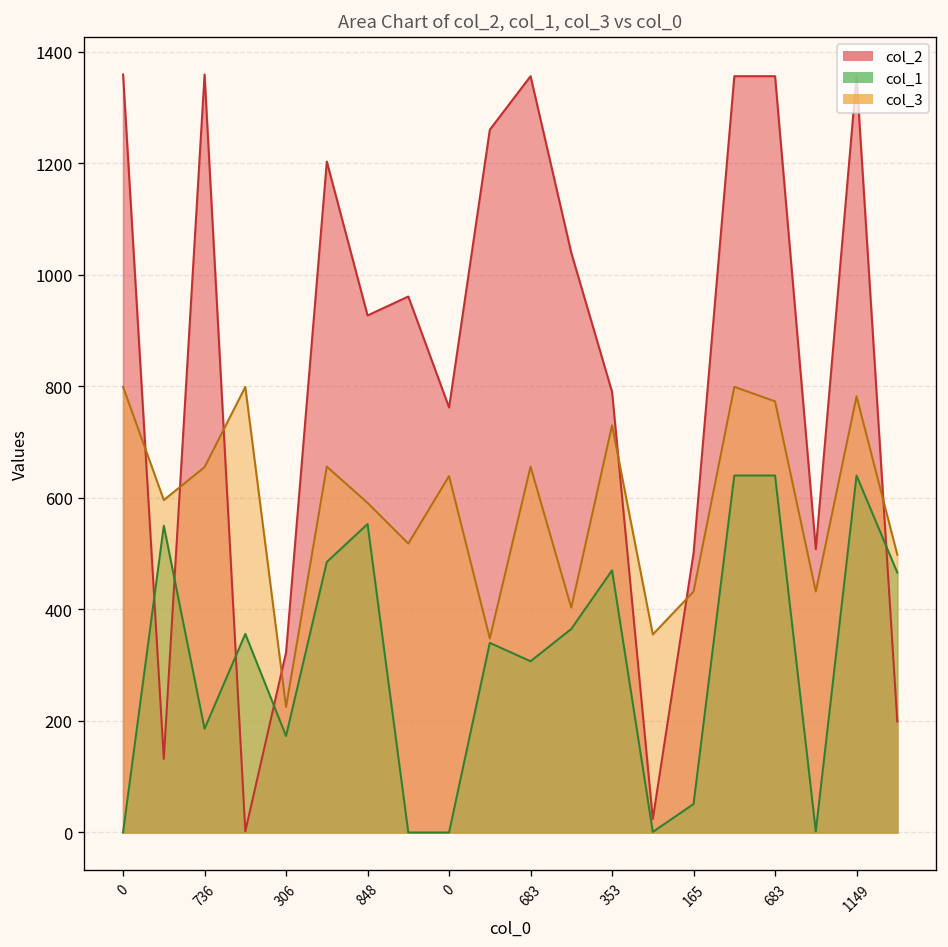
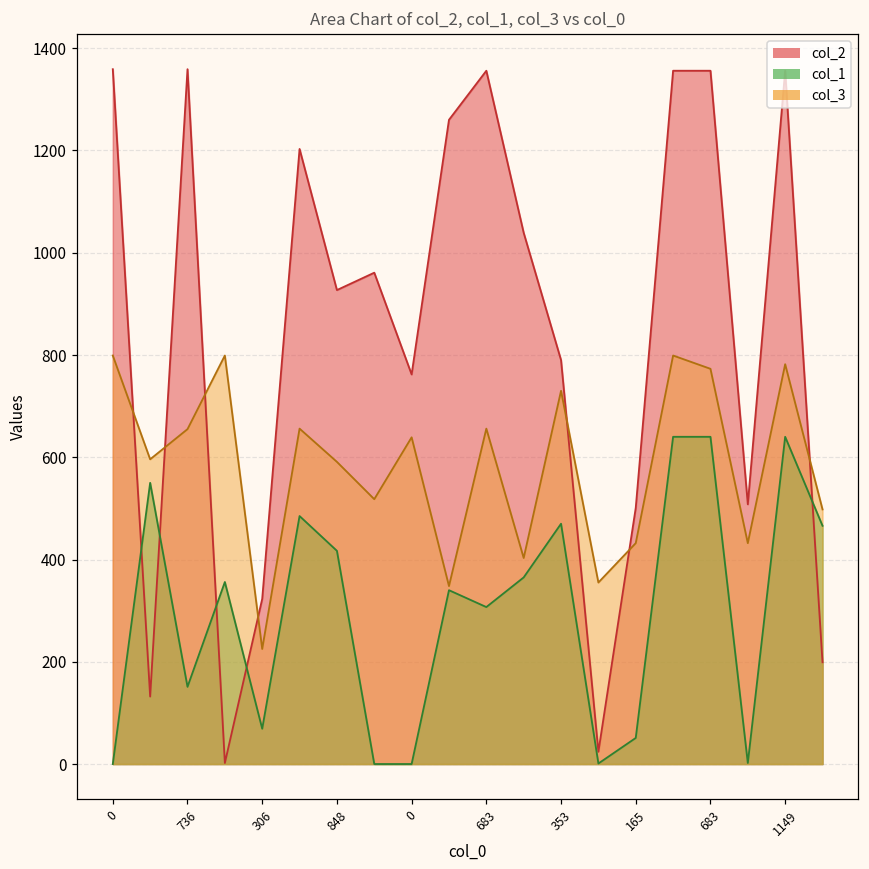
  {
    "col_2": {
      "736": 1360,
      "306": 320,
      "848": 930,
      "353": 790,
      "165": 500
    },
    "col_1": {
-     "736": 190,
-     "306": 170,
-     "848": 550,
+     "736": 150,
+     "306": 70,
+     "848": 420,
      "353": 470,
      "165": 50,
      "1149": 640
    },
    "col_3": {
      "736": 660,
      "306": 230,
      "848": 590,
      "353": 730,
      "165": 430,
      "1149": 780
    }
  }
